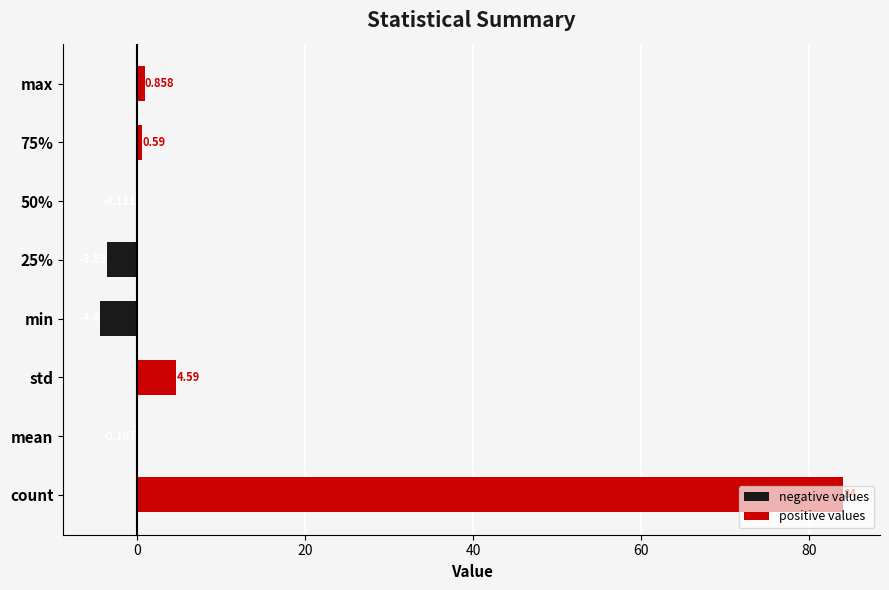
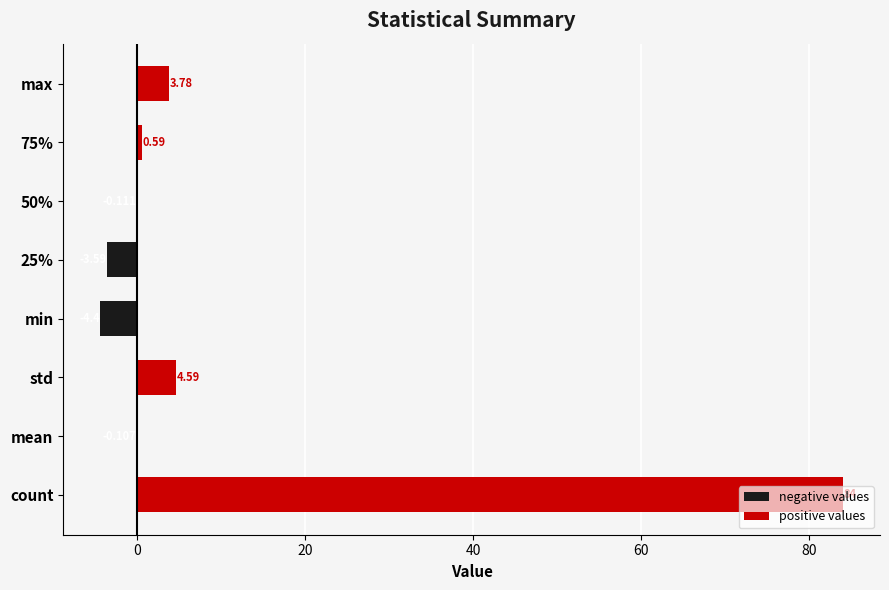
  {
    "negative values": {
      "max": 0,
      "75%": 0,
      "25%": -4,
      "min": -4,
      "std": 0,
      "count": 0
    },
    "positive values": {
-     "max": 0.858,
+     "max": 3.78,
      "75%": 0.59,
      "std": 4.59
    }
  }
